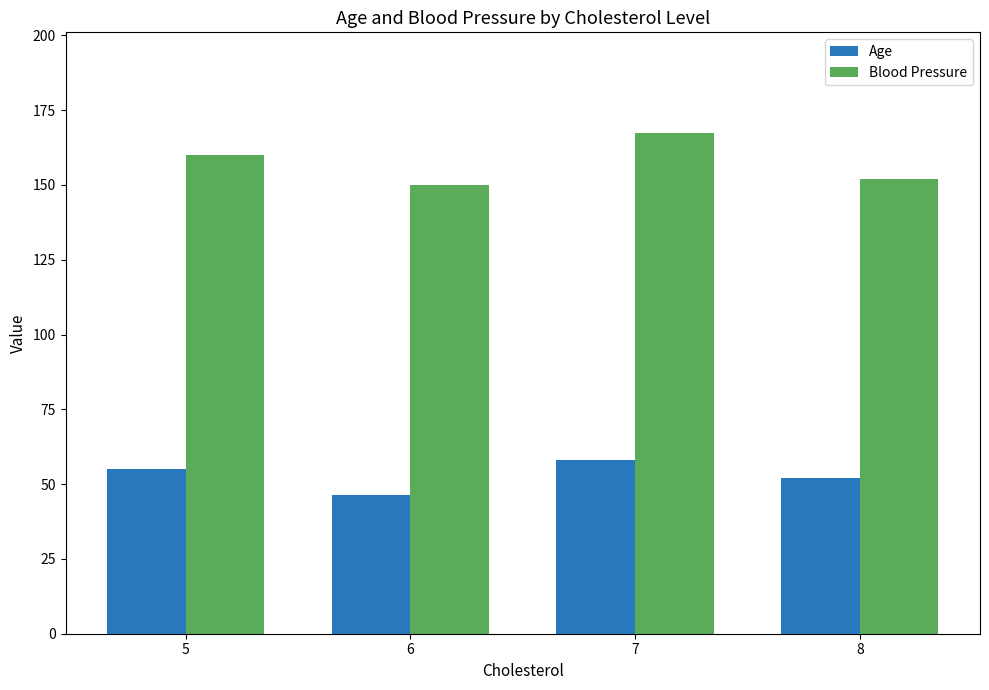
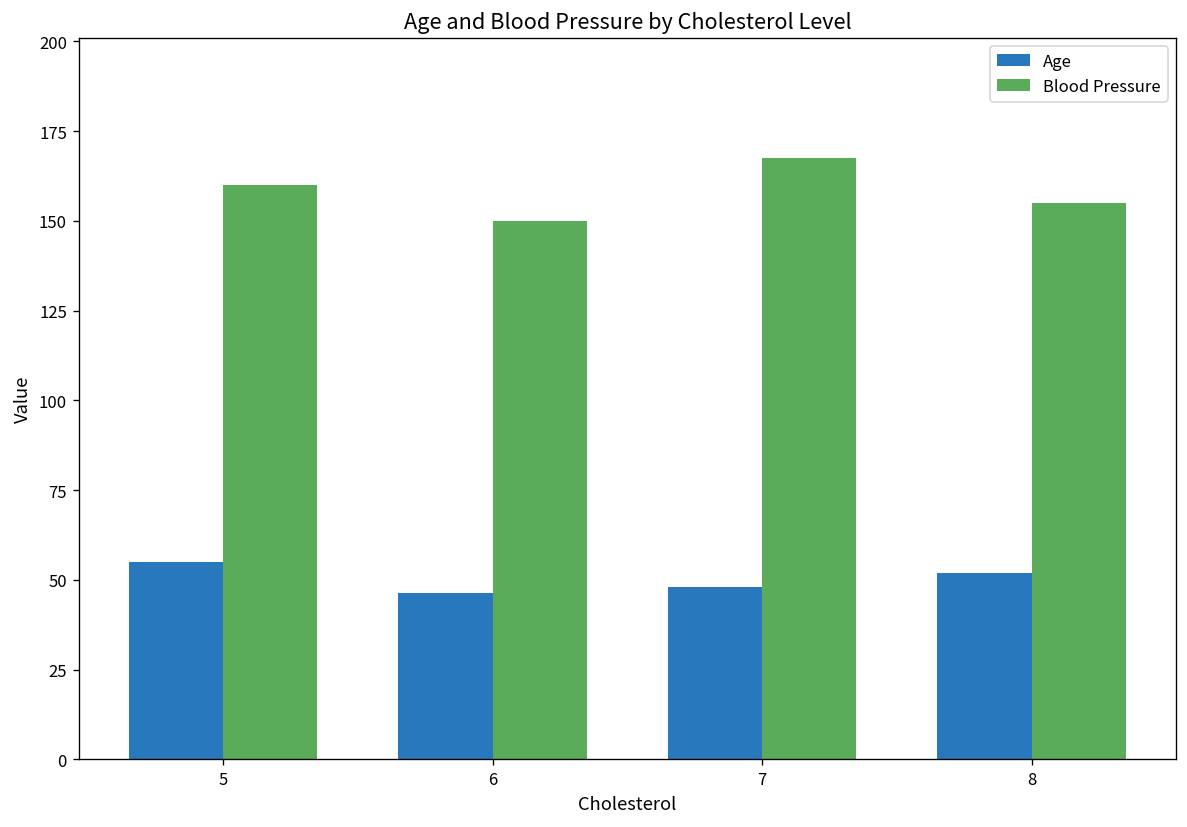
  {
    "Age": {
      "5": 55,
      "6": 47,
-     "7": 58,
+     "7": 48,
      "8": 52
    },
    "Blood Pressure": {
      "5": 160,
      "6": 150,
      "7": 168,
-     "8": 152
+     "8": 155
    }
  }
